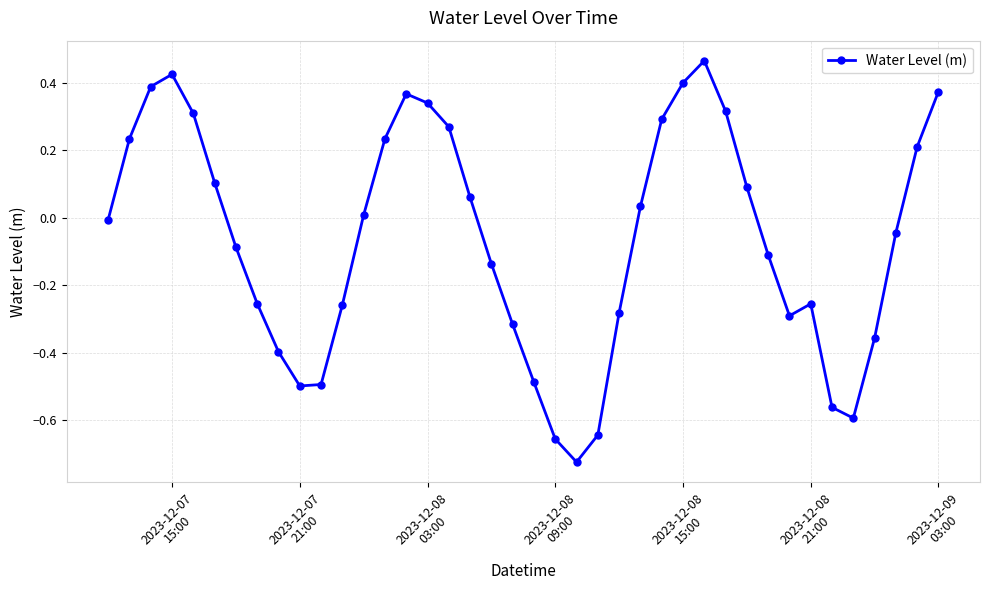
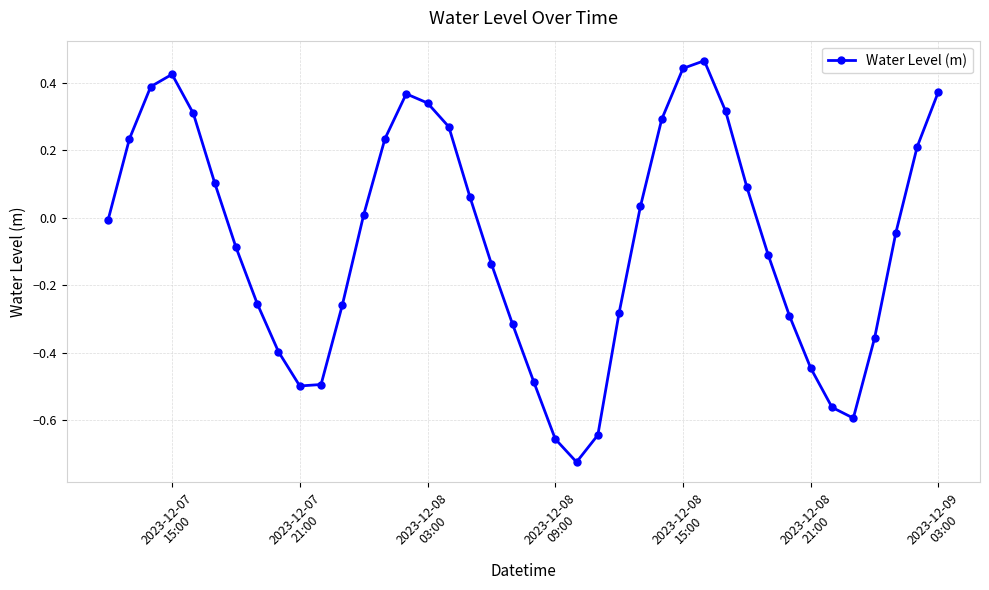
  {
    "2023-12-07 15:00": 0.43,
    "2023-12-07 21:00": -0.50,
    "2023-12-08 03:00": 0.34,
    "2023-12-08 09:00": -0.65,
-   "2023-12-08 15:00": 0.40,
-   "2023-12-08 21:00": -0.25,
+   "2023-12-08 15:00": 0.44,
+   "2023-12-08 21:00": -0.44,
    "2023-12-09 03:00": 0.37
  }
